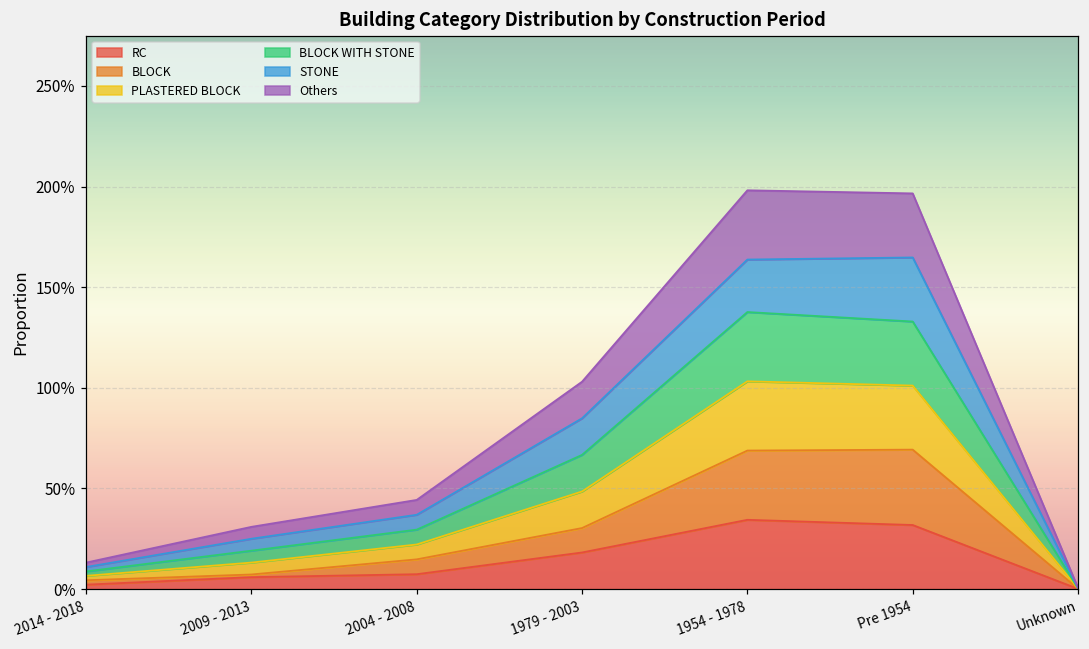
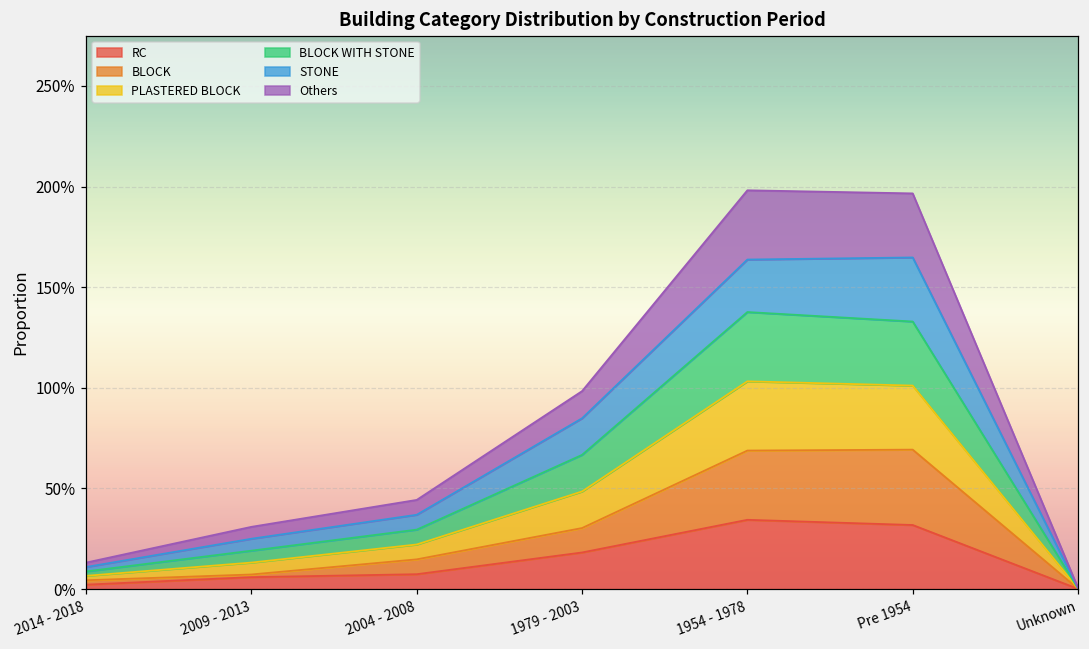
  {
    "PLASTERED BLOCK": {
      "2014 - 2018": "2%",
      "2009 - 2013": "6%",
      "2004 - 2008": "7%",
      "1979 - 2003": "18%",
      "1954 - 1978": "34%",
      "Pre 1954": "32%"
    },
    "BLOCK WITH STONE": {
      "2014 - 2018": "2%",
      "2009 - 2013": "6%",
      "2004 - 2008": "7%",
      "1979 - 2003": "18%",
      "1954 - 1978": "34%",
      "Pre 1954": "32%"
    },
    "STONE": {
      "2014 - 2018": "2%",
      "2009 - 2013": "6%",
      "2004 - 2008": "7%",
      "1979 - 2003": "18%",
      "1954 - 1978": "26%",
      "Pre 1954": "32%"
    },
    "Others": {
      "2014 - 2018": "2%",
      "2009 - 2013": "6%",
      "2004 - 2008": "7%",
-     "1979 - 2003": "18%",
+     "1979 - 2003": "13%",
      "1954 - 1978": "34%",
      "Pre 1954": "32%"
    }
  }
